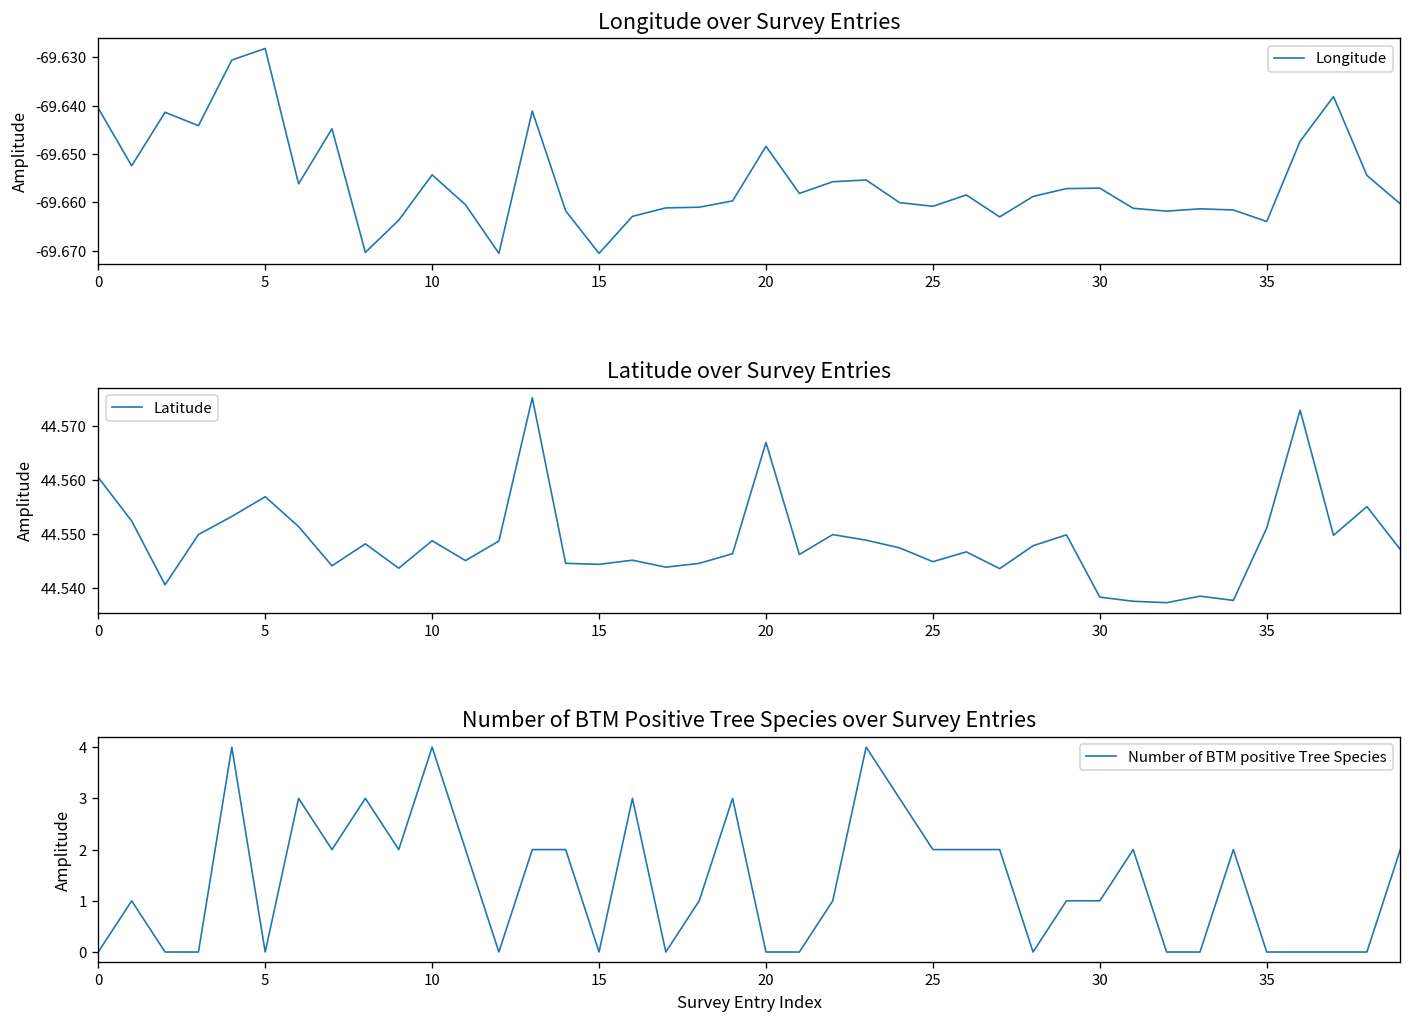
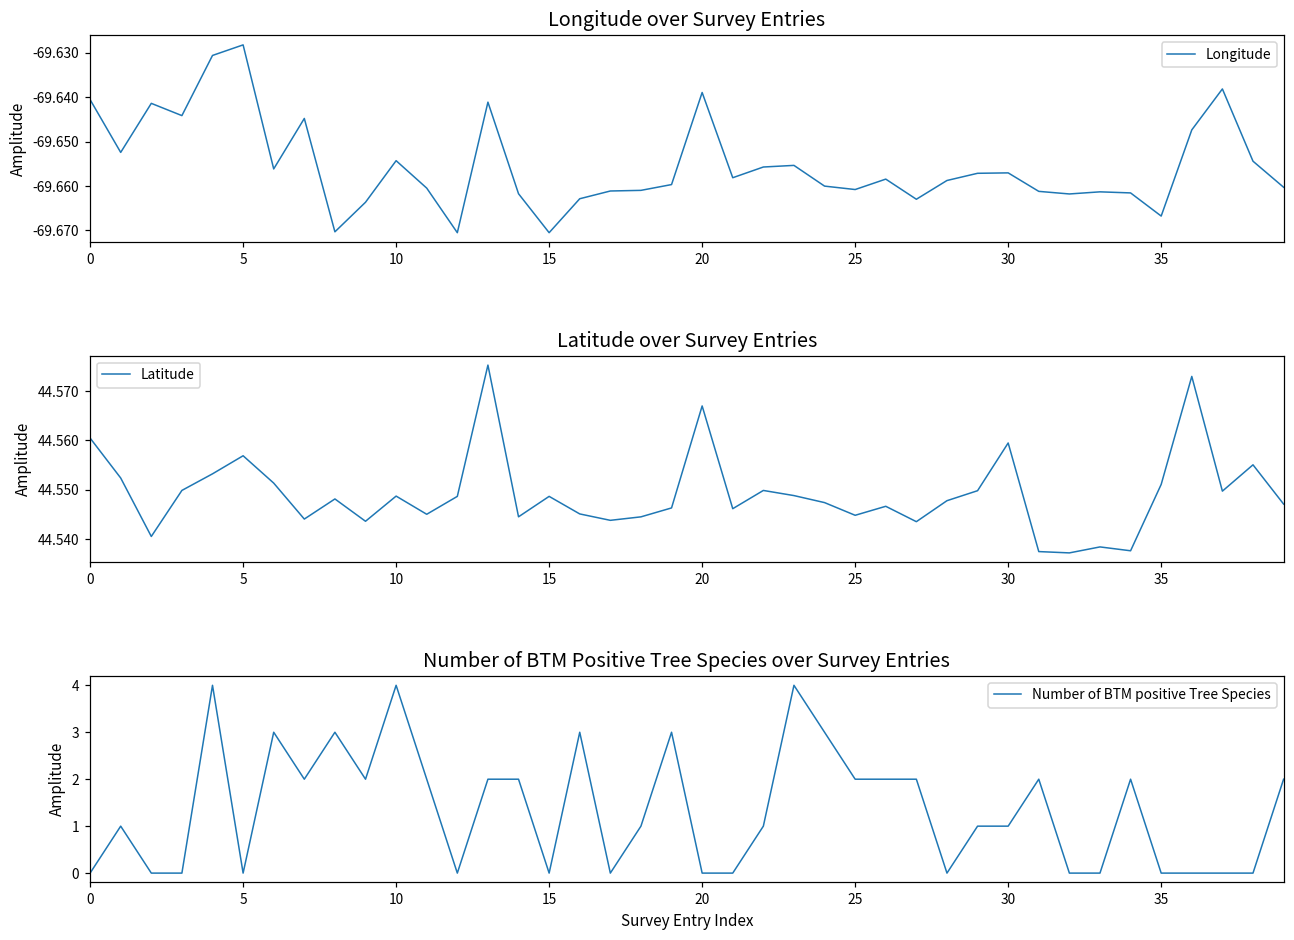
  {
    "Longitude over Survey Entries": {
      "0": -69.641,
      "5": -69.628,
      "10": -69.654,
      "15": -69.671,
-     "20": -69.648,
+     "20": -69.639,
      "25": -69.661,
      "30": -69.657,
-     "35": -69.664
+     "35": -69.667
    },
    "Latitude over Survey Entries": {
      "0": 44.560,
      "5": 44.557,
      "10": 44.549,
-     "15": 44.544,
+     "15": 44.549,
      "20": 44.567,
      "25": 44.545,
-     "30": 44.538,
+     "30": 44.559,
      "35": 44.551
    },
    "Number of BTM Positive Tree Species over Survey Entries": {
      "0": 0.0,
      "5": 0.0,
      "10": 4.0,
      "15": 0.0,
      "20": 0.0,
      "25": 2.0,
      "30": 1.0,
      "35": 0.0
    }
  }
